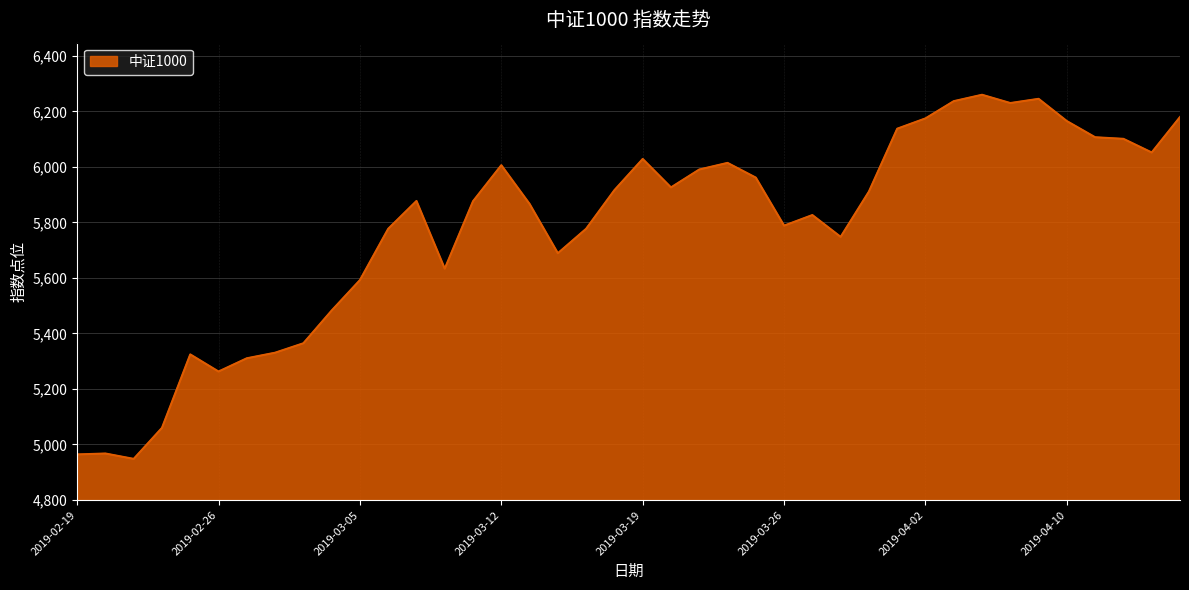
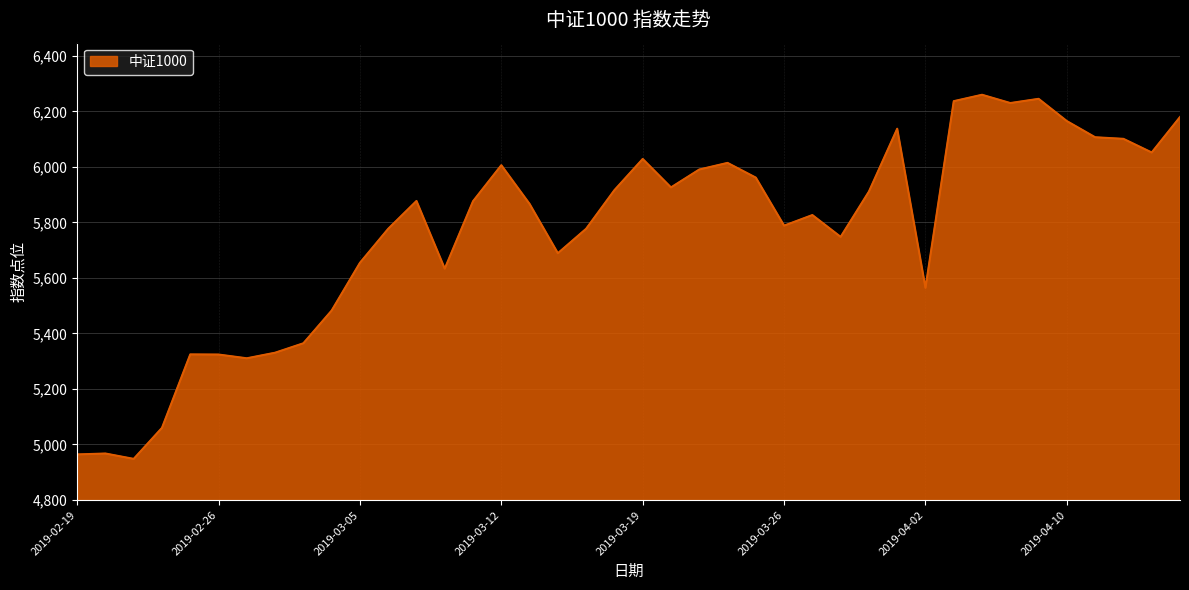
  {
    "2019-02-19": "4,960",
-   "2019-02-26": "5,260",
-   "2019-03-05": "5,590",
+   "2019-02-26": "5,320",
+   "2019-03-05": "5,650",
    "2019-03-12": "6,010",
    "2019-03-19": "6,030",
    "2019-03-26": "5,790",
-   "2019-04-02": "6,170",
+   "2019-04-02": "5,560",
    "2019-04-10": "6,170"
  }
